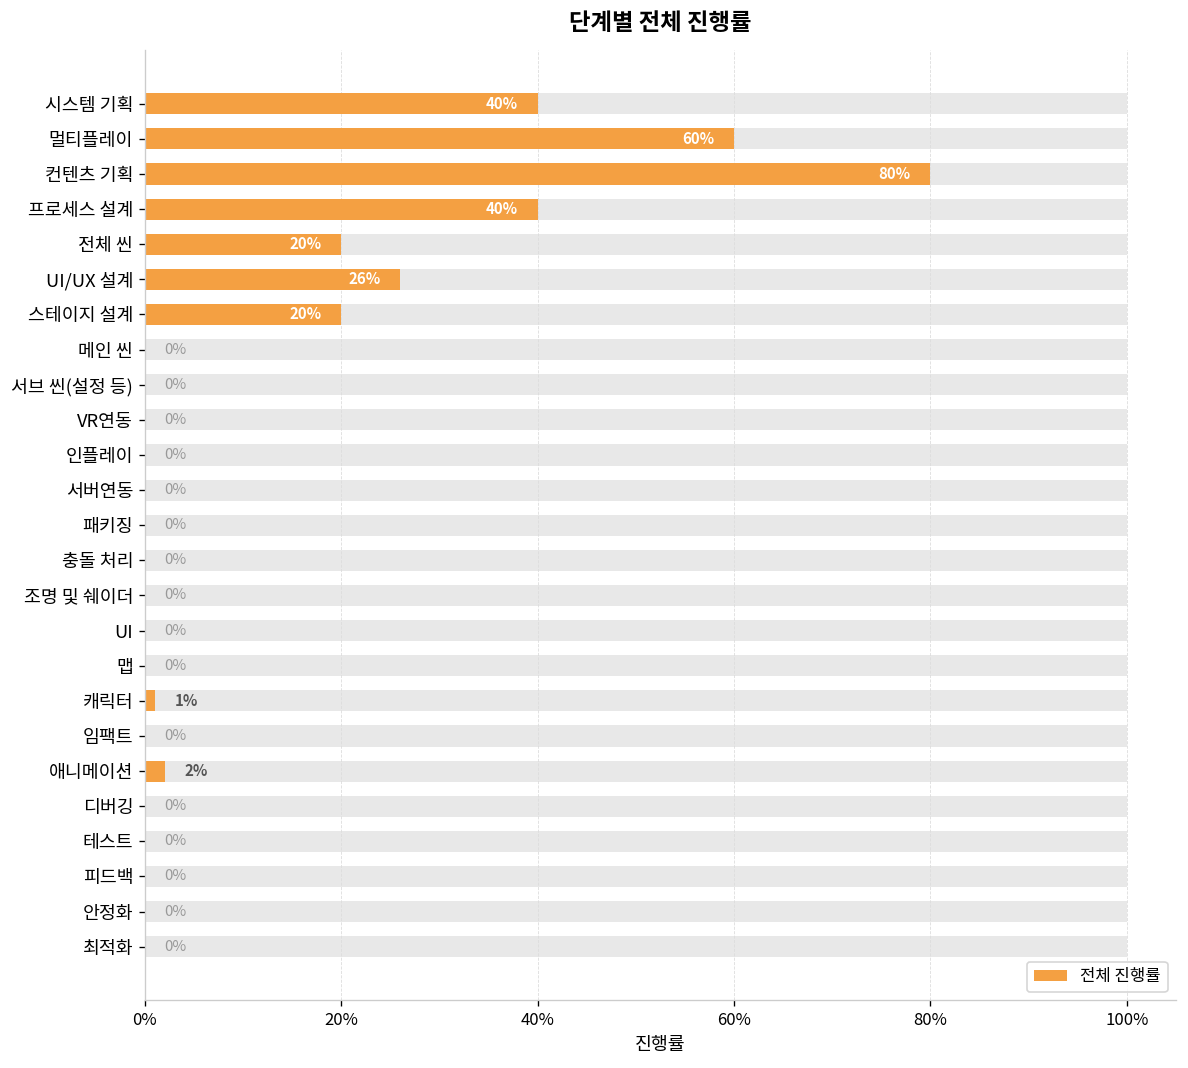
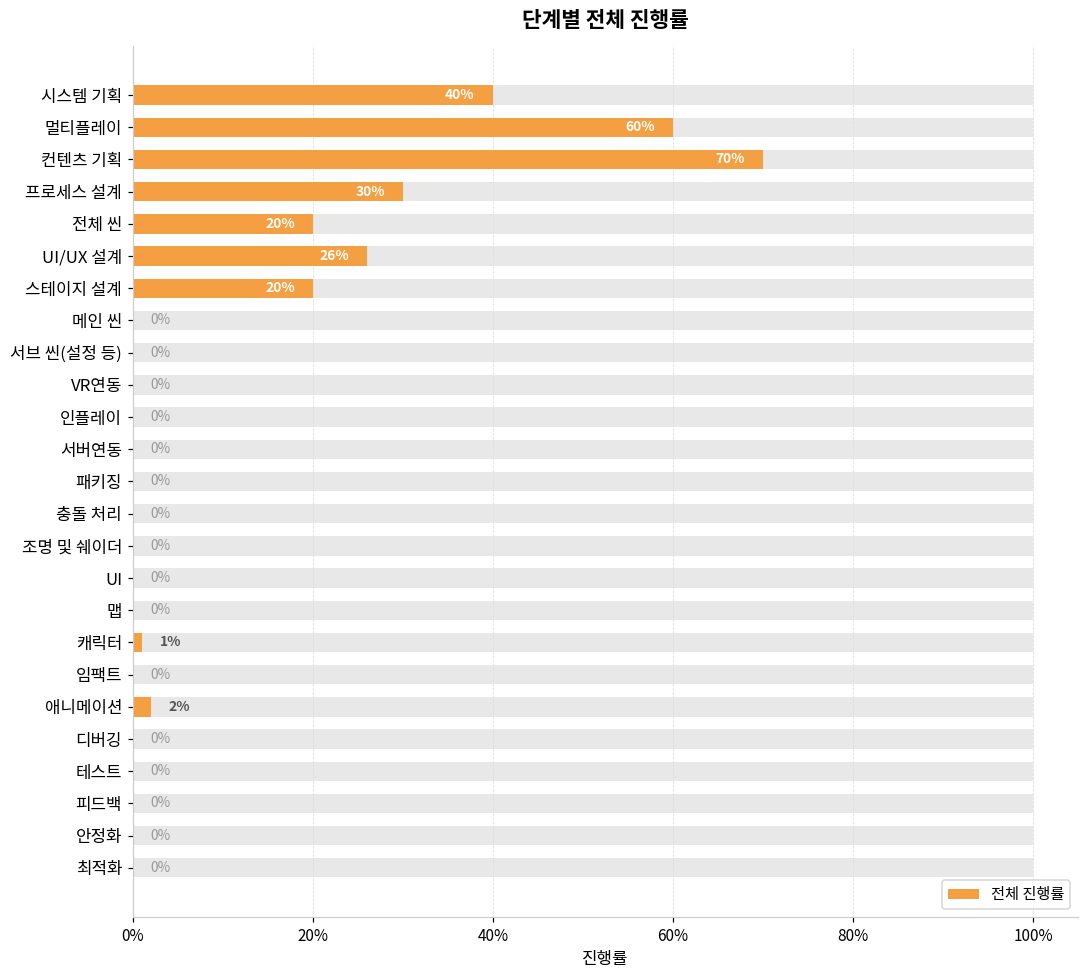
  {
    "전체 진행률": {
-     "컨텐츠 기획": "80%",
-     "프로세스 설계": "40%",
+     "컨텐츠 기획": "70%",
+     "프로세스 설계": "30%",
      "메인 씬": "0%",
      "서브 씬(설정 등)": "0%",
      "VR연동": "0%",
      "인플레이": "0%",
      "서버연동": "0%",
      "패키징": "0%",
      "충돌 처리": "0%",
      "조명 및 쉐이더": "0%",
      "UI": "0%",
      "맵": "0%",
      "임팩트": "0%",
      "디버깅": "0%",
      "테스트": "0%",
      "피드백": "0%",
      "안정화": "0%",
      "최적화": "0%"
    }
  }
